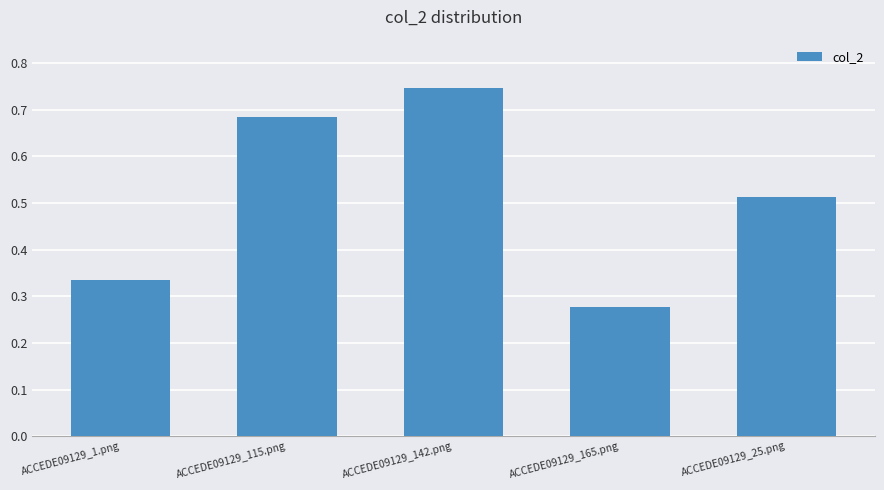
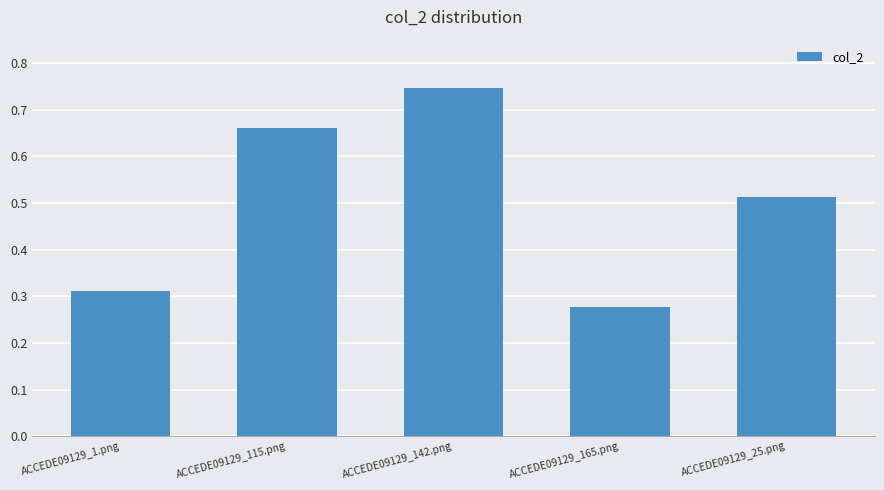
  {
-   "ACCEDE09129_1.png": 0.34,
-   "ACCEDE09129_115.png": 0.68,
+   "ACCEDE09129_1.png": 0.31,
+   "ACCEDE09129_115.png": 0.66,
    "ACCEDE09129_142.png": 0.75,
    "ACCEDE09129_165.png": 0.28,
    "ACCEDE09129_25.png": 0.51
  }
